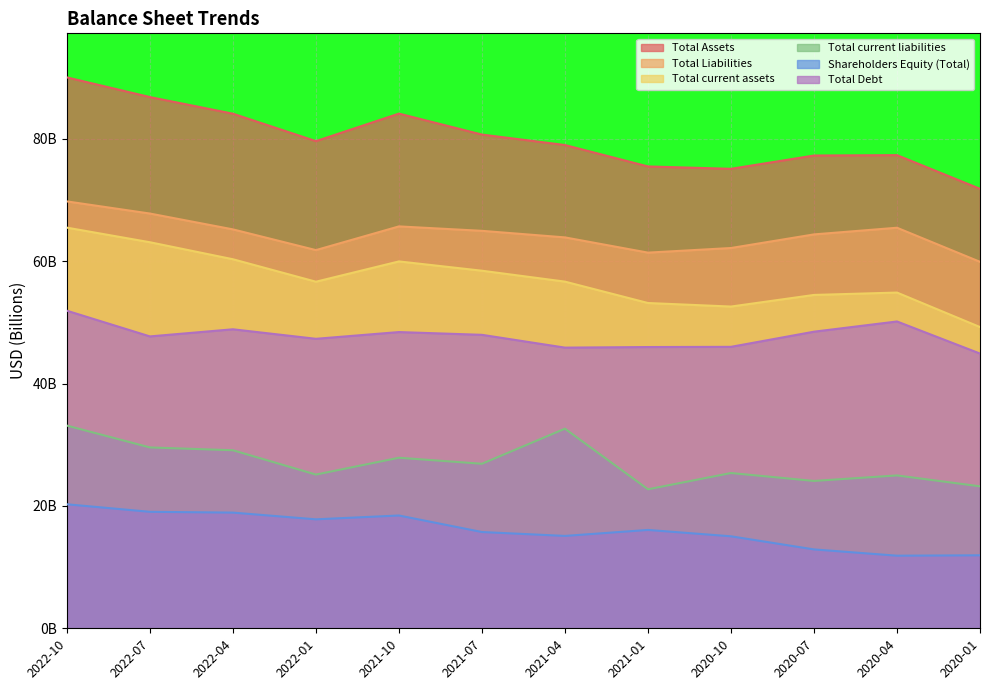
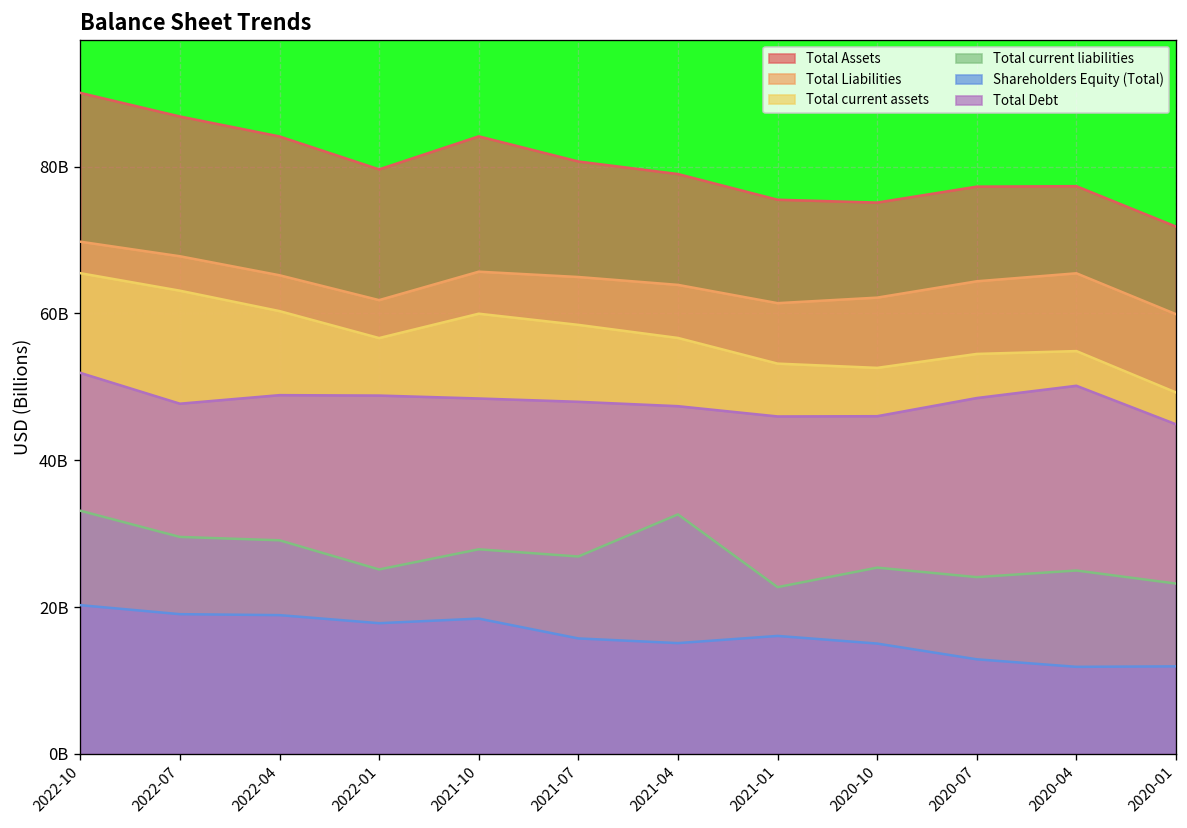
  {
    "Total Assets": {
      "2022-10": 90000000000,
      "2022-07": 87000000000,
      "2022-04": 84000000000,
      "2022-01": 80000000000,
      "2021-10": 84000000000,
      "2021-07": 81000000000,
      "2021-04": 79000000000,
      "2021-01": 75000000000,
      "2020-10": 75000000000,
      "2020-07": 77000000000,
      "2020-04": 77000000000,
      "2020-01": 72000000000
    },
    "Total current liabilities": {
      "2022-10": 33000000000,
      "2022-07": 30000000000,
      "2022-04": 29000000000,
      "2022-01": 25000000000,
      "2021-10": 28000000000,
      "2021-07": 27000000000,
      "2021-04": 33000000000,
      "2021-01": 23000000000,
      "2020-10": 25000000000,
      "2020-07": 24000000000,
      "2020-04": 25000000000,
      "2020-01": 23000000000
    },
    "Shareholders Equity (Total)": {
      "2022-10": 20000000000,
      "2022-07": 19000000000,
      "2022-04": 19000000000,
      "2022-01": 18000000000,
      "2021-10": 18000000000,
      "2021-07": 16000000000,
      "2021-04": 15000000000,
      "2021-01": 16000000000,
      "2020-10": 15000000000,
      "2020-07": 13000000000,
      "2020-04": 12000000000,
      "2020-01": 12000000000
    },
    "Total Debt": {
      "2022-10": 52000000000,
      "2022-07": 48000000000,
      "2022-04": 49000000000,
-     "2022-01": 47000000000,
+     "2022-01": 49000000000,
      "2021-10": 48000000000,
      "2021-07": 48000000000,
-     "2021-04": 46000000000,
+     "2021-04": 47000000000,
      "2021-01": 46000000000,
      "2020-10": 46000000000,
      "2020-07": 48000000000,
      "2020-04": 50000000000,
      "2020-01": 45000000000
    }
  }
